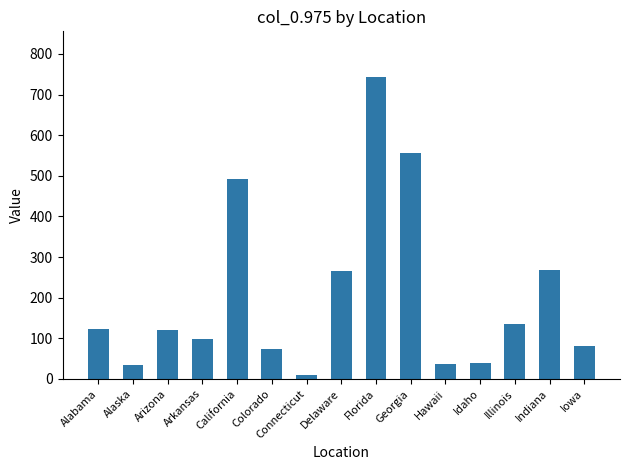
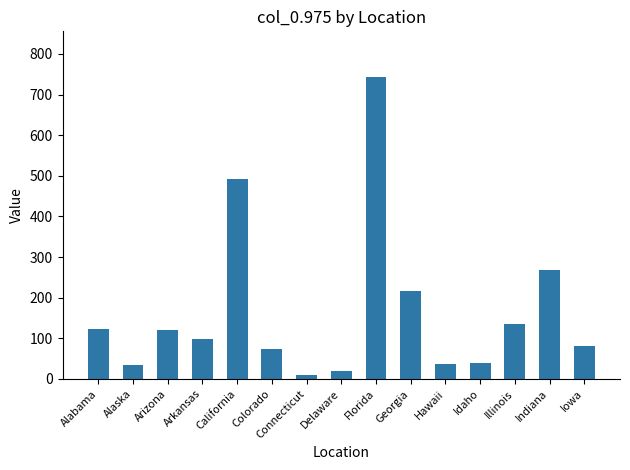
  {
    "Alabama": 120,
    "Alaska": 30,
    "Arizona": 120,
    "Arkansas": 100,
    "California": 490,
    "Colorado": 70,
    "Connecticut": 10,
-   "Delaware": 270,
+   "Delaware": 20,
    "Florida": 740,
-   "Georgia": 560,
+   "Georgia": 220,
    "Hawaii": 40,
    "Idaho": 40,
    "Illinois": 140,
    "Indiana": 270,
    "Iowa": 80
  }
